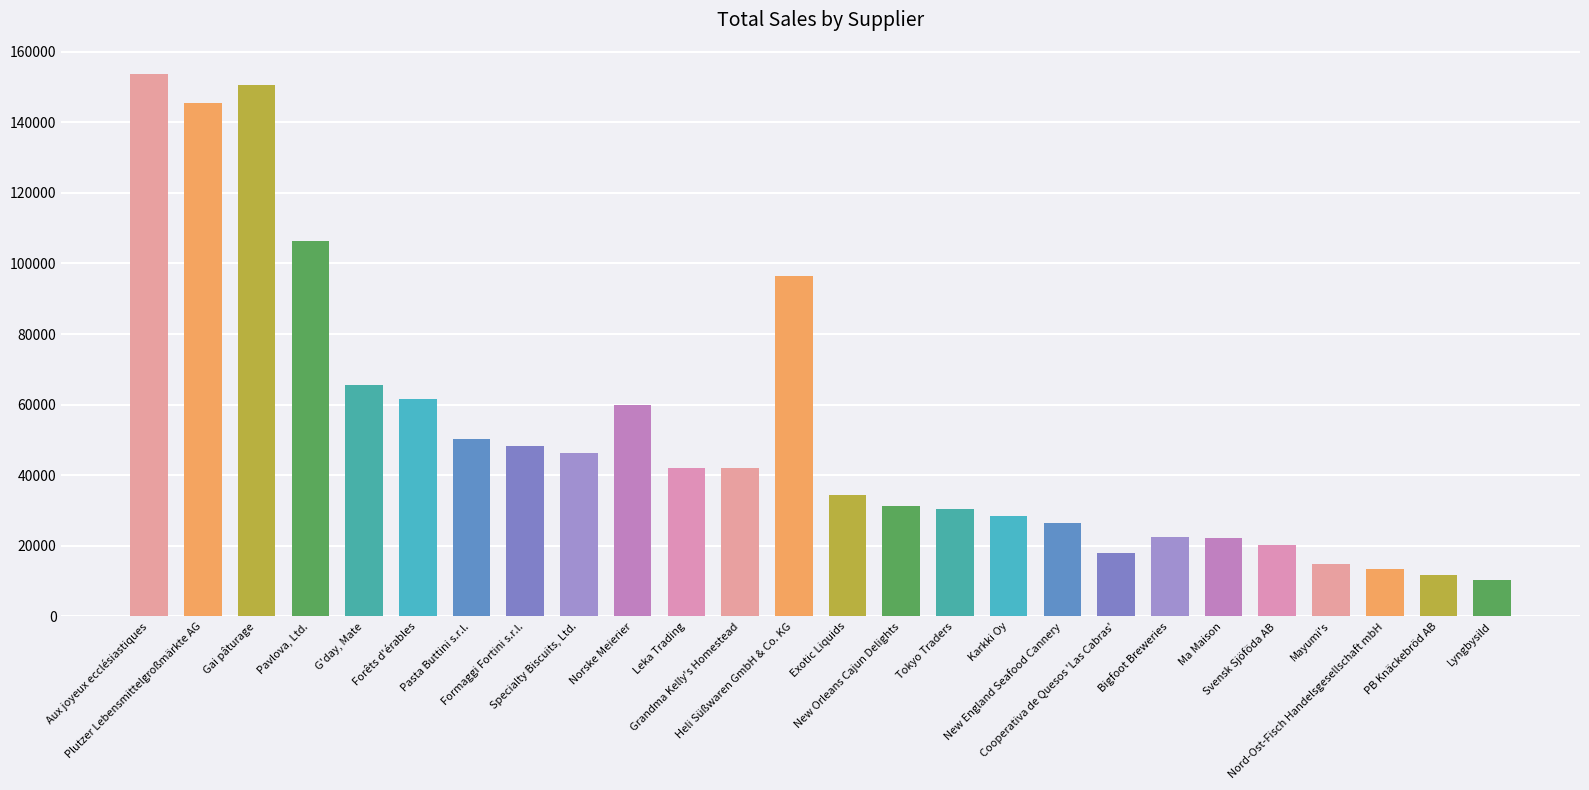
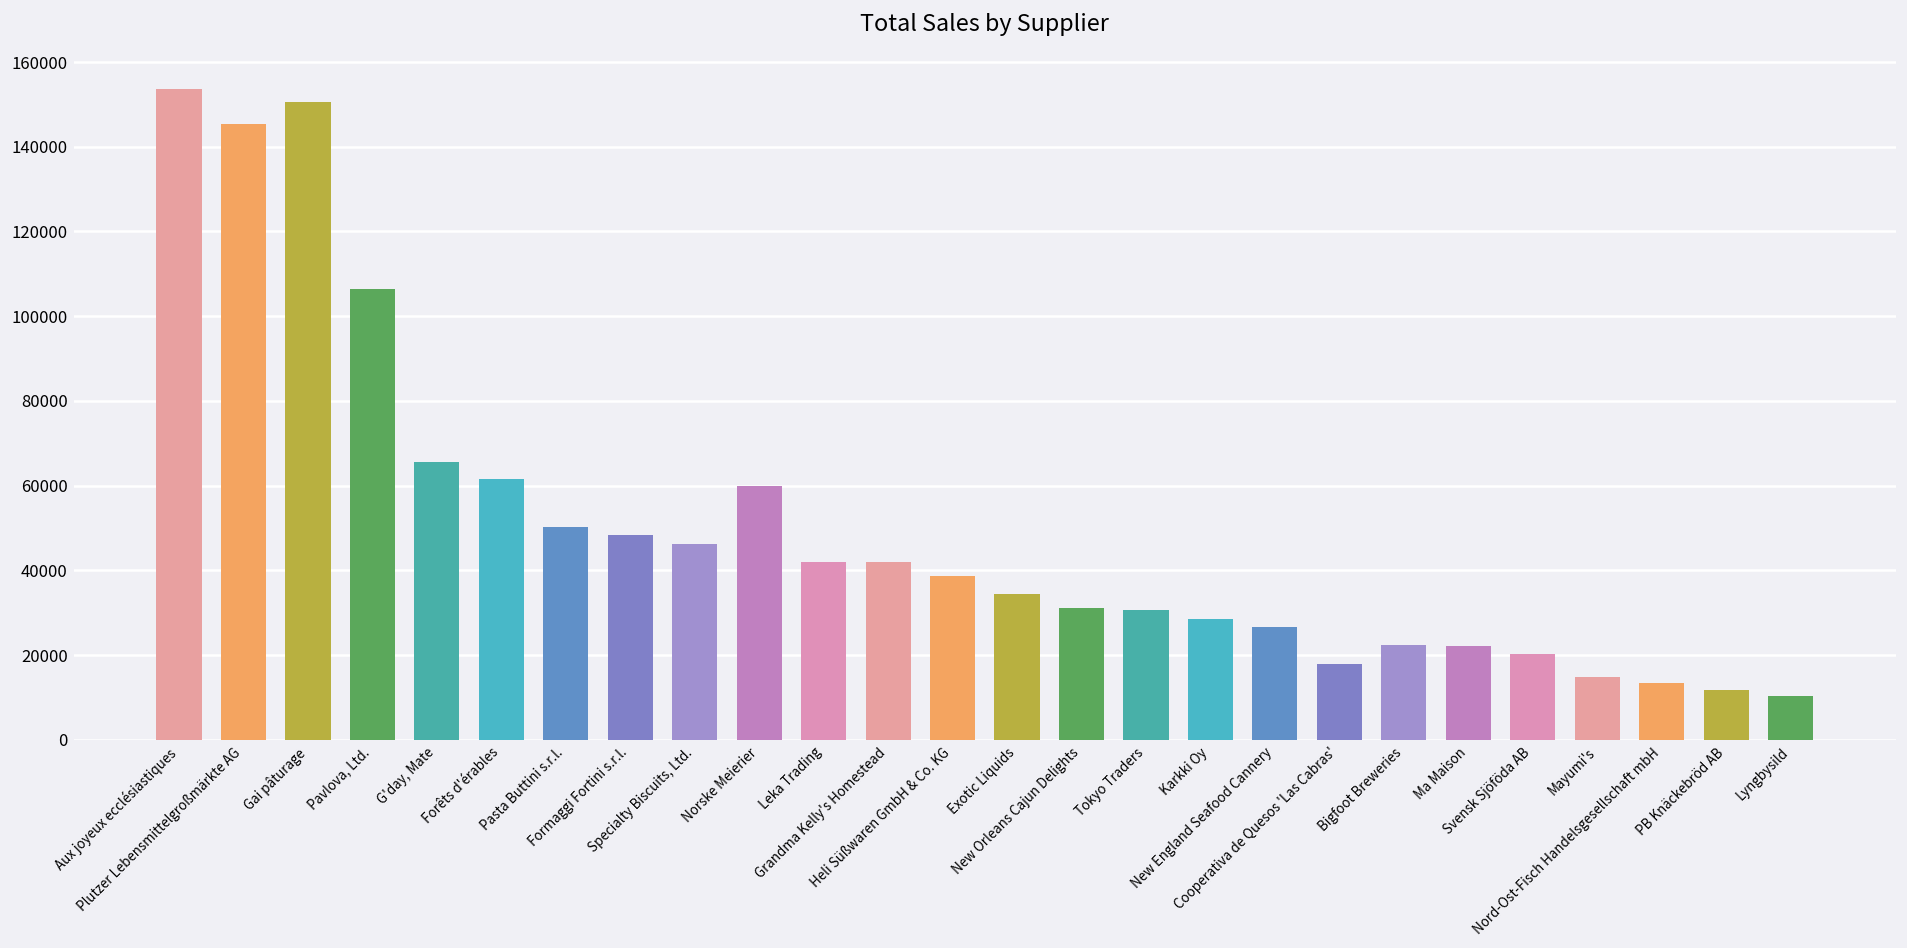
  {
    "Aux joyeux ecclésiastiques": 154000,
    "Plutzer Lebensmittelgroßmärkte AG": 145000,
    "Gai pâturage": 151000,
    "Pavlova, Ltd.": 106000,
    "G'day, Mate": 66000,
    "Forêts d'érables": 62000,
    "Pasta Buttini s.r.l.": 50000,
    "Formaggi Fortini s.r.l.": 48000,
    "Specialty Biscuits, Ltd.": 46000,
    "Norske Meierier": 60000,
    "Leka Trading": 42000,
    "Grandma Kelly's Homestead": 42000,
-   "Heli Süßwaren GmbH & Co. KG": 97000,
+   "Heli Süßwaren GmbH & Co. KG": 39000,
    "Exotic Liquids": 35000,
    "New Orleans Cajun Delights": 31000,
    "Tokyo Traders": 31000,
    "Karkki Oy": 28000,
    "New England Seafood Cannery": 27000,
    "Cooperativa de Quesos 'Las Cabras'": 18000,
    "Bigfoot Breweries": 22000,
    "Ma Maison": 22000,
    "Svensk Sjöföda AB": 20000,
    "Mayumi's": 15000,
    "Nord-Ost-Fisch Handelsgesellschaft mbH": 13000,
    "PB Knäckebröd AB": 12000,
    "Lyngbysild": 10000
  }
